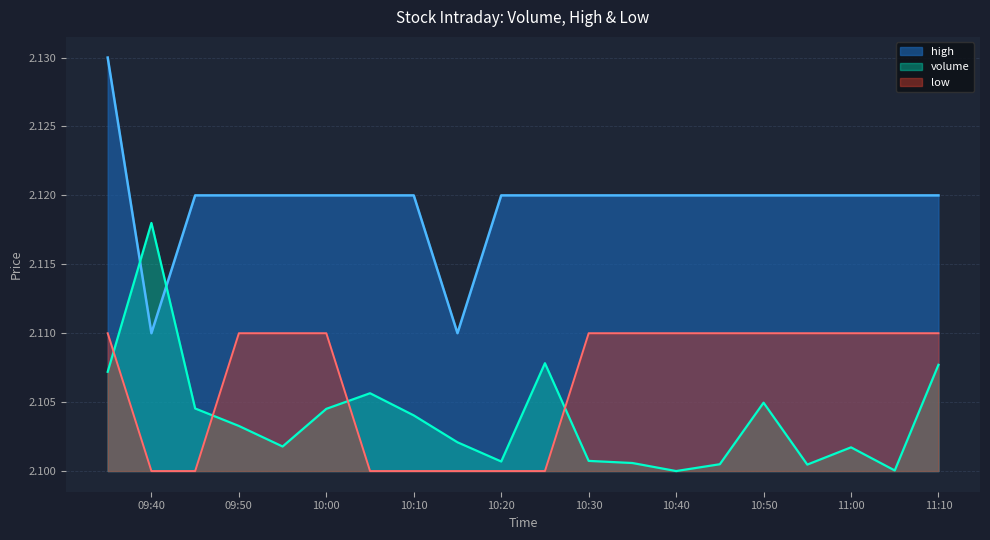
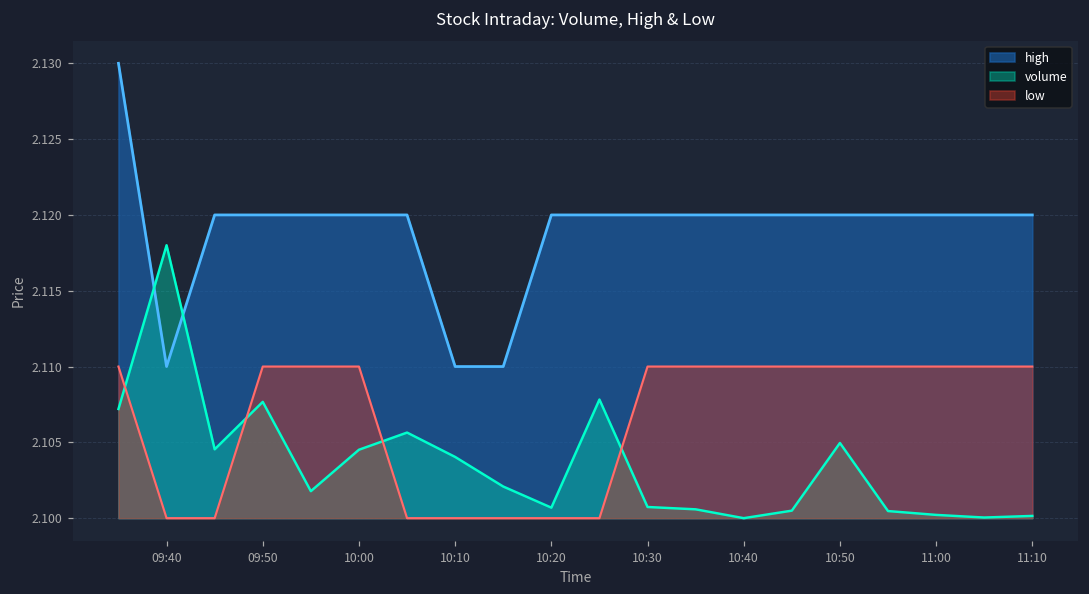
  {
    "high": {
      "09:40": 2.11,
      "09:50": 2.12,
      "10:00": 2.12,
-     "10:10": 2.12,
+     "10:10": 2.11,
      "10:20": 2.12,
      "10:30": 2.12,
      "10:40": 2.12,
      "10:50": 2.12,
      "11:00": 2.12,
      "11:10": 2.12
    },
    "volume": {
      "09:40": 2.1180,
-     "09:50": 2.1033,
+     "09:50": 2.1077,
      "10:00": 2.1045,
      "10:10": 2.1040,
      "10:20": 2.1007,
      "10:30": 2.1007,
      "10:40": 2.1000,
      "10:50": 2.1050,
-     "11:00": 2.1017,
-     "11:10": 2.1077
+     "11:00": 2.1002,
+     "11:10": 2.1001
    },
    "low": {
      "09:40": 2.1000,
      "09:50": 2.1100,
      "10:00": 2.1100,
      "10:10": 2.1000,
      "10:20": 2.1000,
      "10:30": 2.1100,
      "10:40": 2.1100,
      "10:50": 2.1100,
      "11:00": 2.1100,
      "11:10": 2.1100
    }
  }
